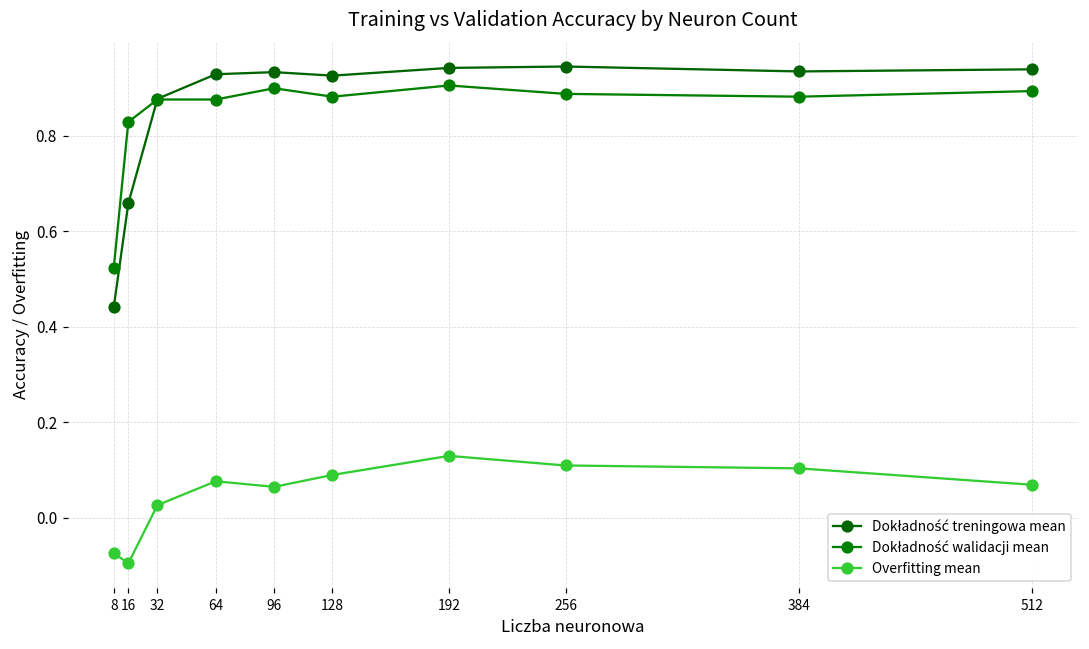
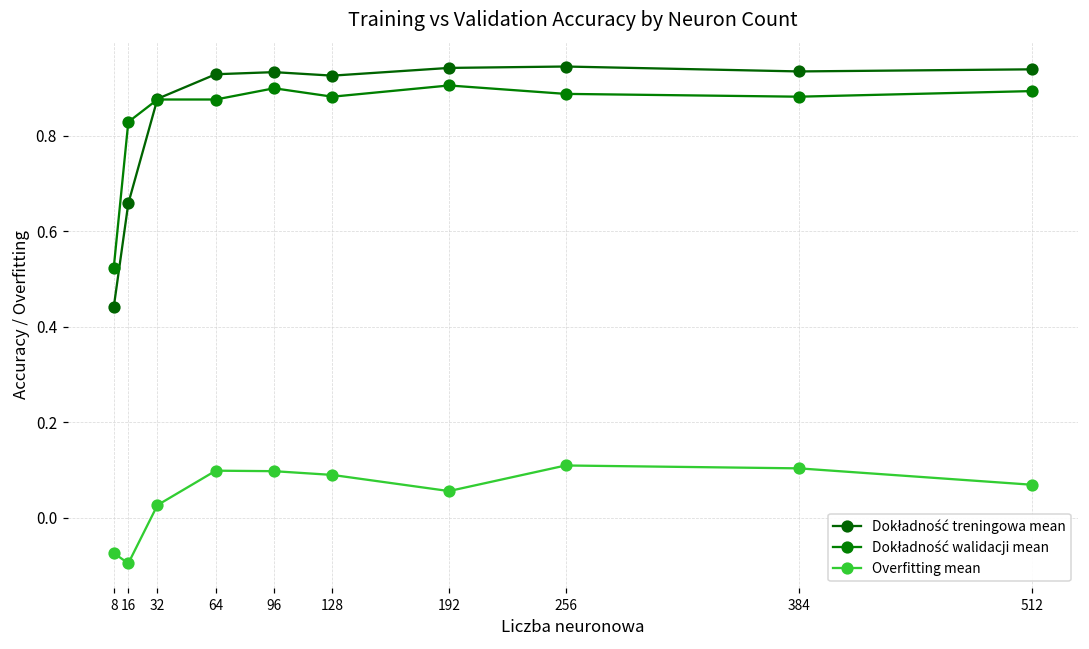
  {
    "Overfitting mean": {
      "8": -0.07,
      "16": -0.10,
      "32": 0.03,
-     "64": 0.08,
-     "96": 0.06,
+     "64": 0.10,
+     "96": 0.10,
      "128": 0.09,
-     "192": 0.13,
+     "192": 0.06,
      "256": 0.11,
      "384": 0.10,
      "512": 0.07
    }
  }
